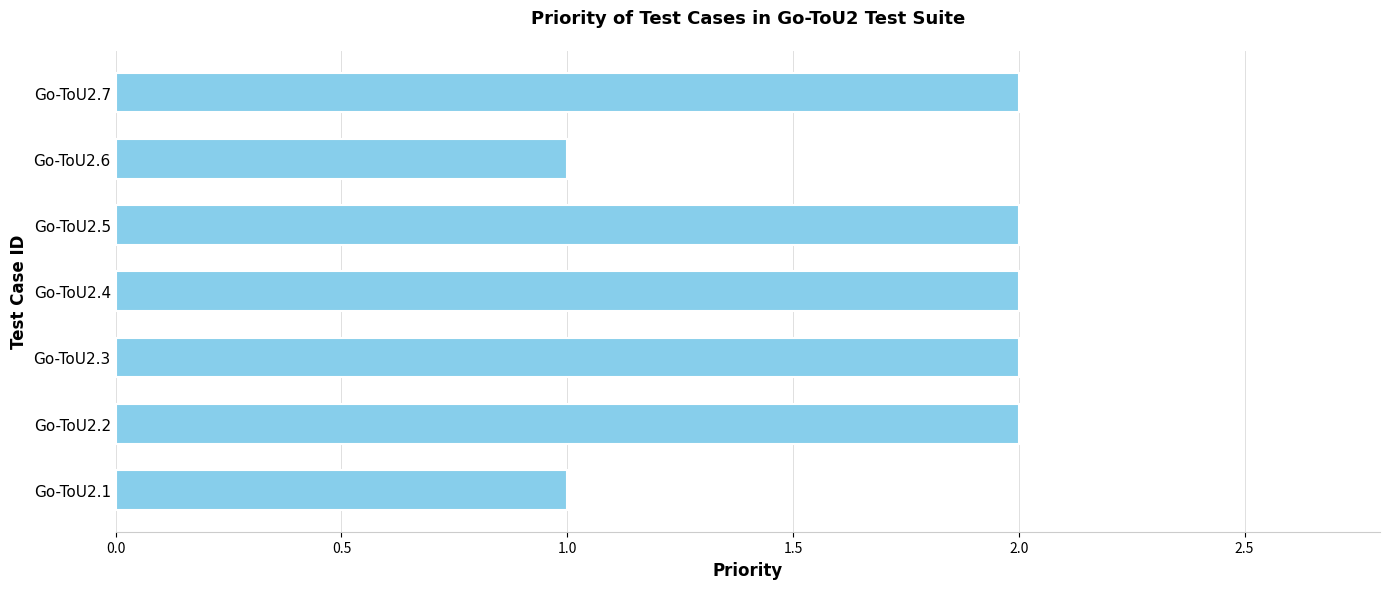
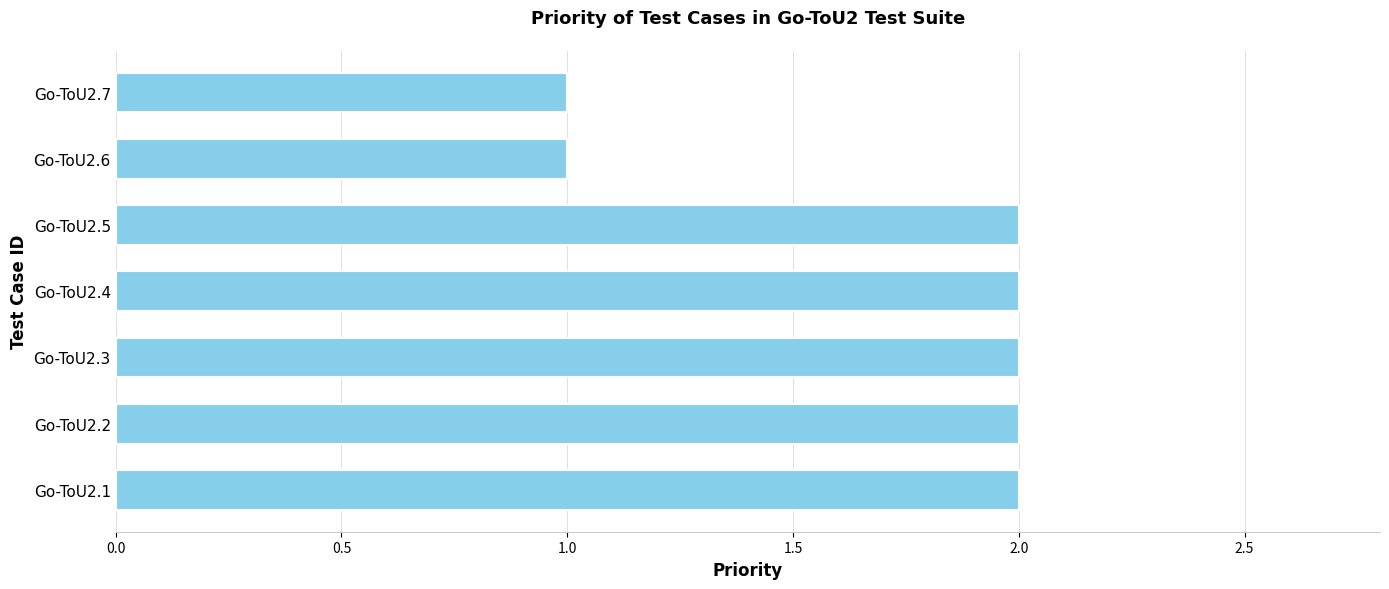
  {
-   "Go-ToU2.7": 2,
+   "Go-ToU2.7": 1,
    "Go-ToU2.6": 1,
    "Go-ToU2.5": 2,
    "Go-ToU2.4": 2,
    "Go-ToU2.3": 2,
    "Go-ToU2.2": 2,
-   "Go-ToU2.1": 1
+   "Go-ToU2.1": 2
  }
